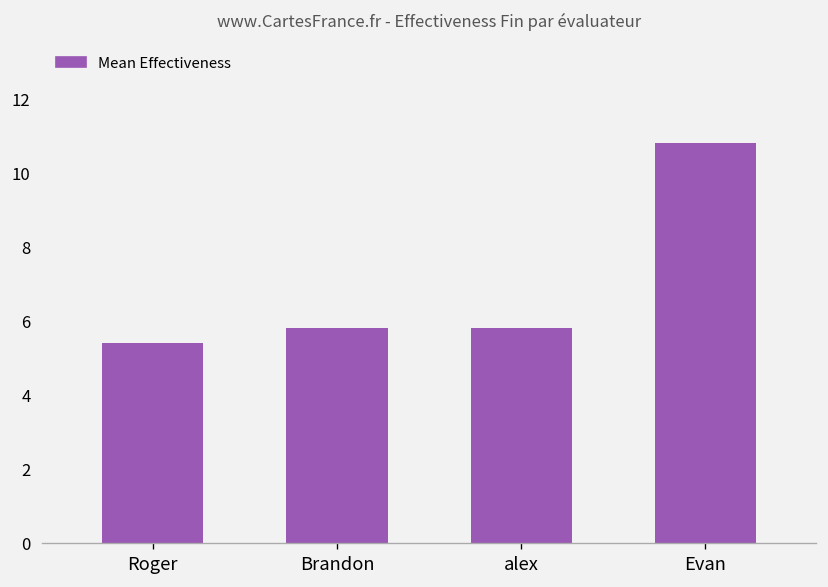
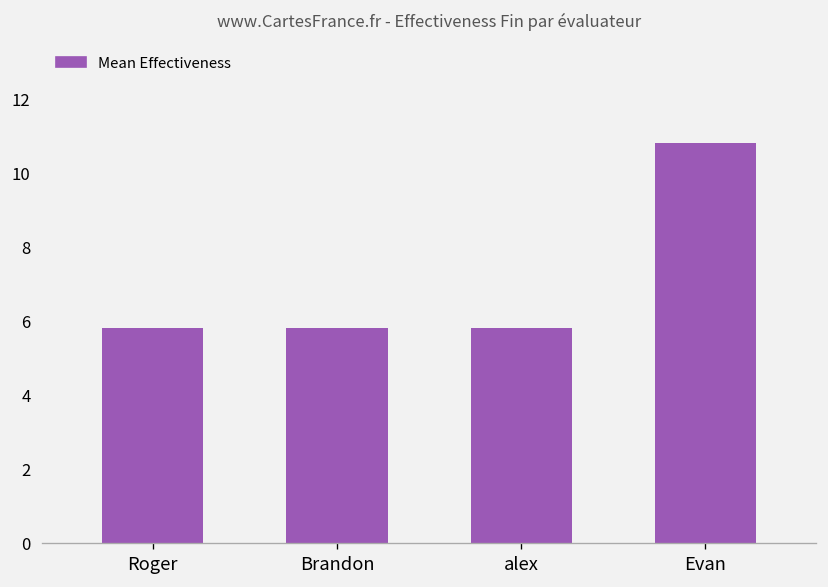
  {
-   "Roger": 5.4,
+   "Roger": 5.8,
    "Brandon": 5.8,
    "alex": 5.8,
    "Evan": 10.8
  }
